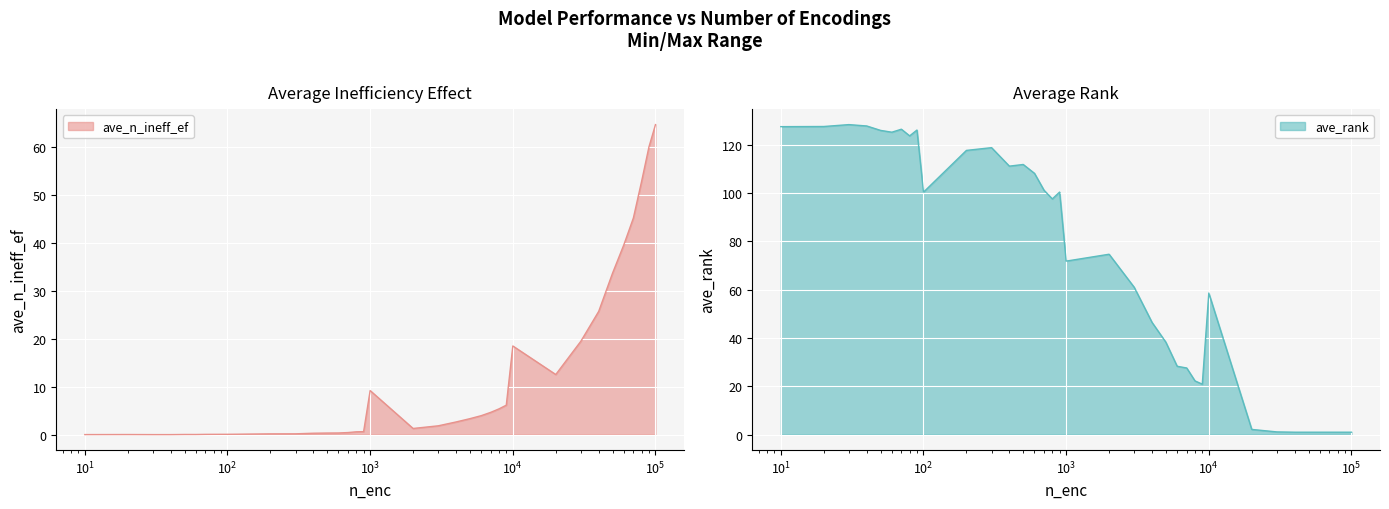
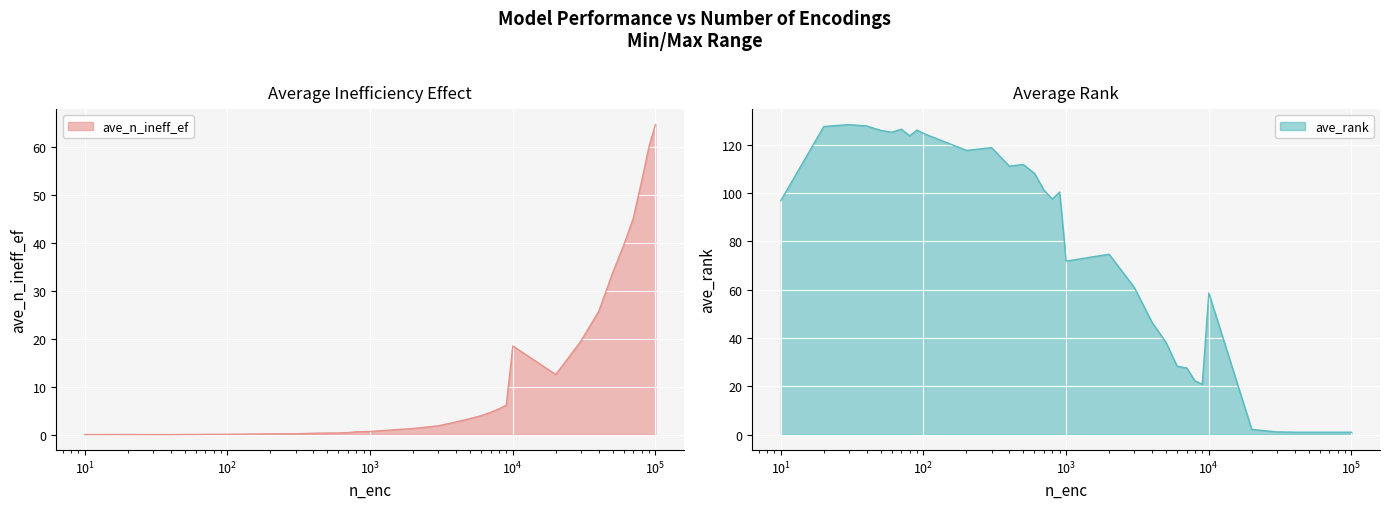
  {
    "Average Inefficiency Effect": {
      "10^1": 0,
      "10^2": 0,
-     "10^3": 9,
+     "10^3": 1,
      "10^4": 19,
      "10^5": 65
    },
    "Average Rank": {
-     "10^1": 127,
-     "10^2": 100,
+     "10^1": 97,
+     "10^2": 125,
      "10^3": 72,
      "10^4": 59,
      "10^5": 1
    }
  }
